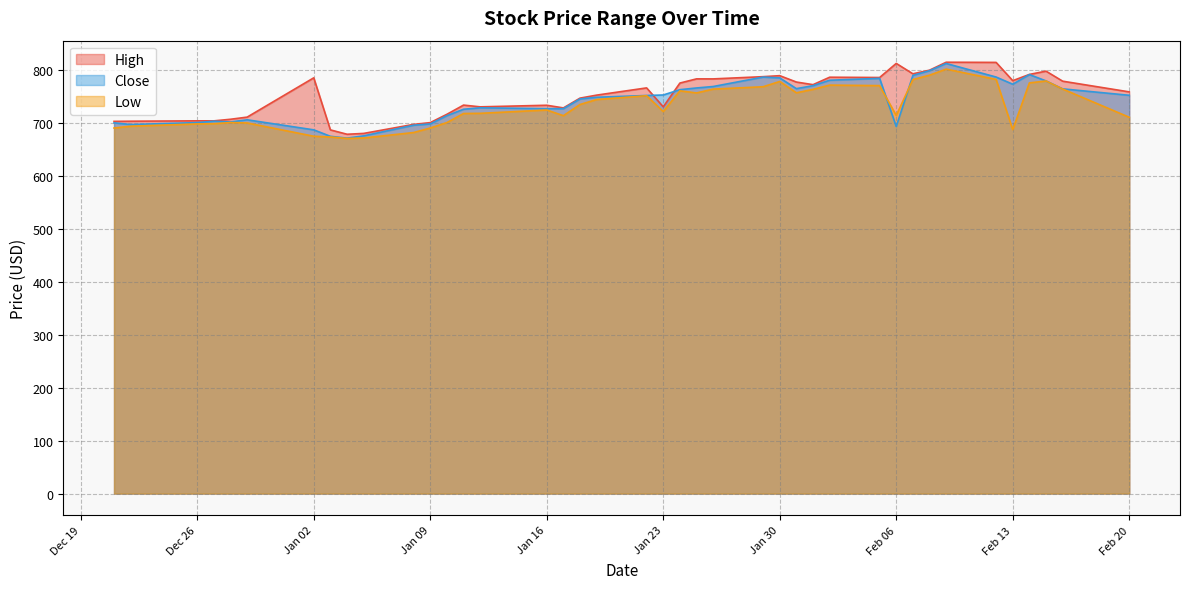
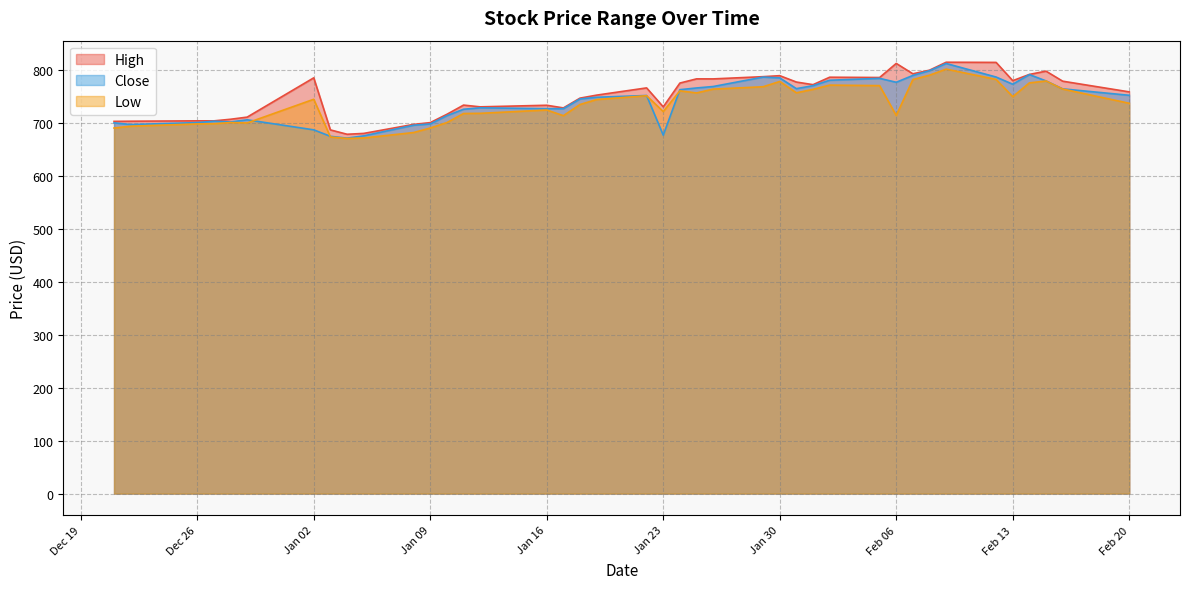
  {
    "High": {
      "Jan 02": 790,
      "Jan 16": 730,
      "Jan 23": 730,
      "Feb 06": 810,
      "Feb 13": 780,
      "Feb 20": 760
    },
    "Close": {
      "Jan 02": 690,
-     "Jan 23": 750,
-     "Feb 06": 690,
+     "Jan 23": 680,
+     "Feb 06": 780,
      "Feb 13": 770,
      "Feb 20": 750
    },
    "Low": {
-     "Jan 02": 680,
+     "Jan 02": 750,
      "Jan 09": 690,
      "Jan 23": 720,
      "Jan 30": 780,
      "Feb 06": 710,
-     "Feb 13": 690,
-     "Feb 20": 710
+     "Feb 13": 750,
+     "Feb 20": 740
    }
  }
